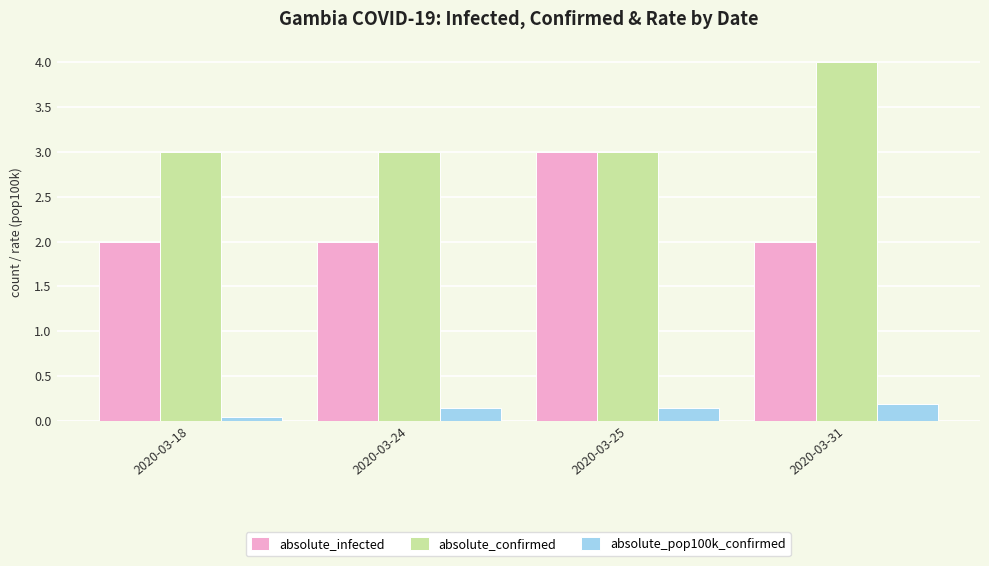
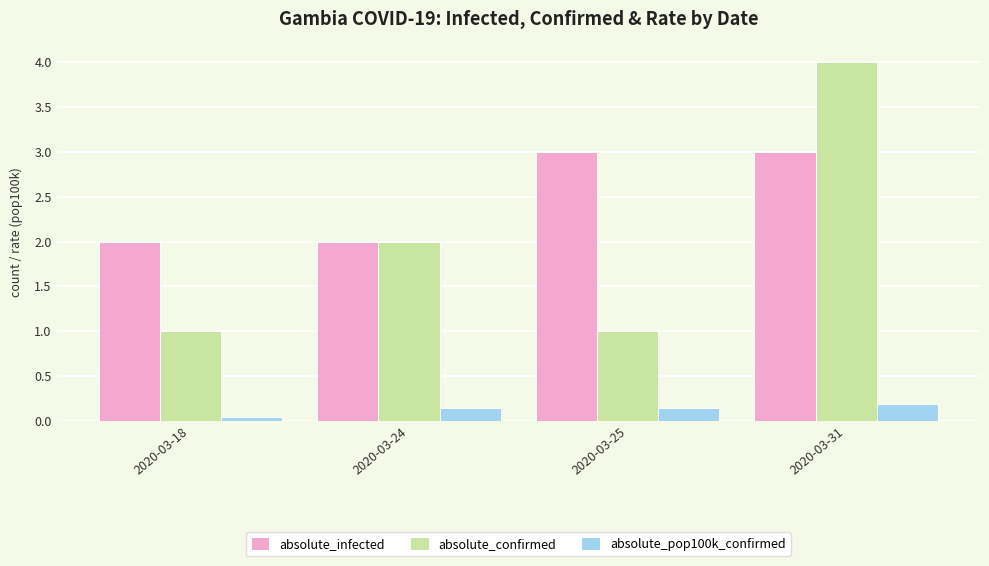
  {
    "absolute_infected": {
      "2020-03-18": 2,
      "2020-03-24": 2,
      "2020-03-25": 3,
-     "2020-03-31": 2
+     "2020-03-31": 3
    },
    "absolute_confirmed": {
-     "2020-03-18": 3,
-     "2020-03-24": 3,
-     "2020-03-25": 3,
+     "2020-03-18": 1,
+     "2020-03-24": 2,
+     "2020-03-25": 1,
      "2020-03-31": 4
    },
    "absolute_pop100k_confirmed": {
      "2020-03-18": 0.0,
      "2020-03-24": 0.1,
      "2020-03-25": 0.1,
      "2020-03-31": 0.2
    }
  }
